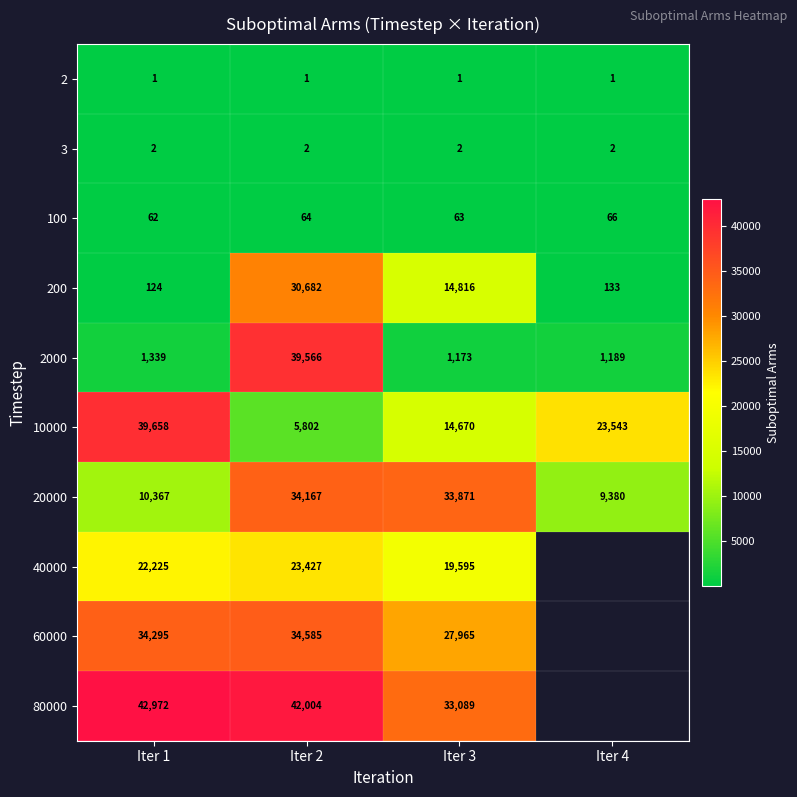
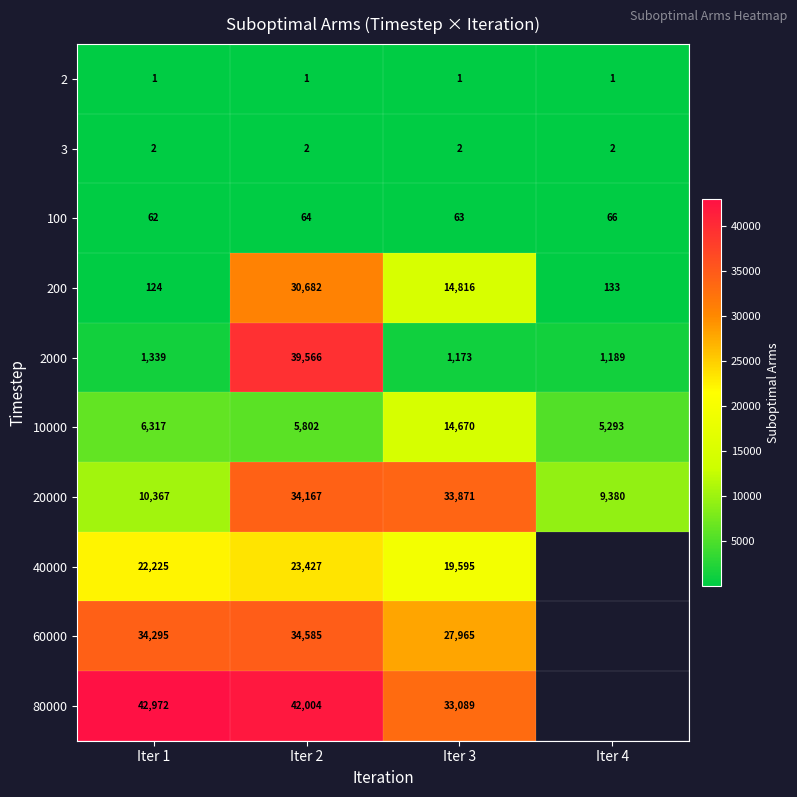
  {
    "2": {
      "Iter 1": "1",
      "Iter 2": "1",
      "Iter 3": "1",
      "Iter 4": "1"
    },
    "3": {
      "Iter 1": "2",
      "Iter 2": "2",
      "Iter 3": "2",
      "Iter 4": "2"
    },
    "100": {
      "Iter 1": "62",
      "Iter 2": "64",
      "Iter 3": "63",
      "Iter 4": "66"
    },
    "200": {
      "Iter 1": "124",
      "Iter 2": "30,682",
      "Iter 3": "14,816",
      "Iter 4": "133"
    },
    "2000": {
      "Iter 1": "1,339",
      "Iter 2": "39,566",
      "Iter 3": "1,173",
      "Iter 4": "1,189"
    },
    "10000": {
-     "Iter 1": "39,658",
+     "Iter 1": "6,317",
      "Iter 2": "5,802",
      "Iter 3": "14,670",
-     "Iter 4": "23,543"
+     "Iter 4": "5,293"
    },
    "20000": {
      "Iter 1": "10,367",
      "Iter 2": "34,167",
      "Iter 3": "33,871",
      "Iter 4": "9,380"
    },
    "40000": {
      "Iter 1": "22,225",
      "Iter 2": "23,427",
      "Iter 3": "19,595"
    },
    "60000": {
      "Iter 1": "34,295",
      "Iter 2": "34,585",
      "Iter 3": "27,965"
    },
    "80000": {
      "Iter 1": "42,972",
      "Iter 2": "42,004",
      "Iter 3": "33,089"
    }
  }
